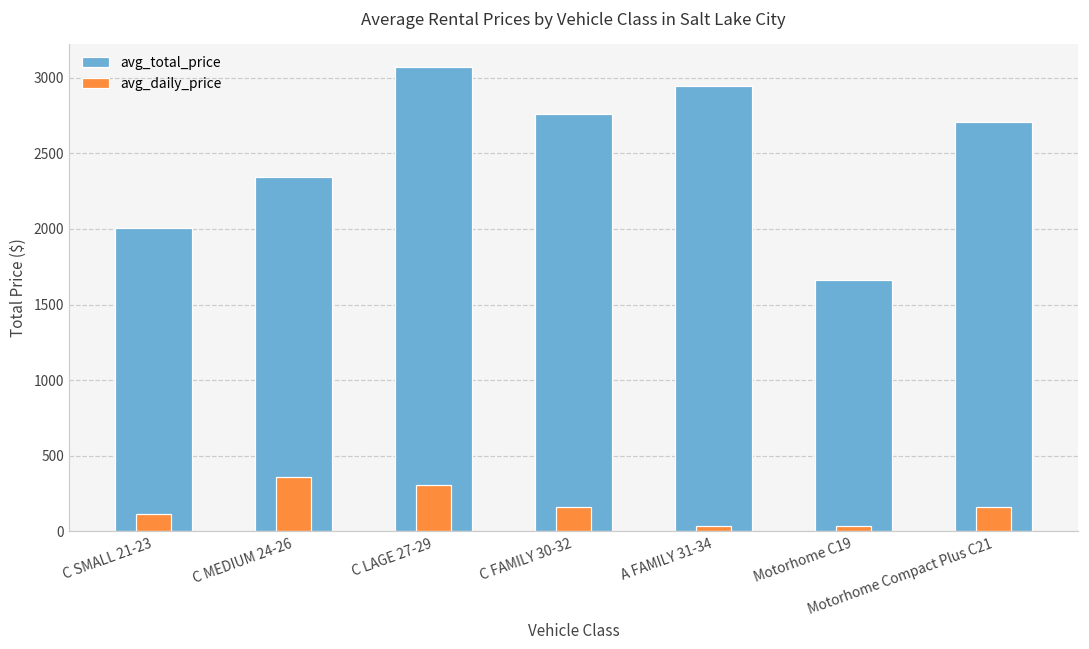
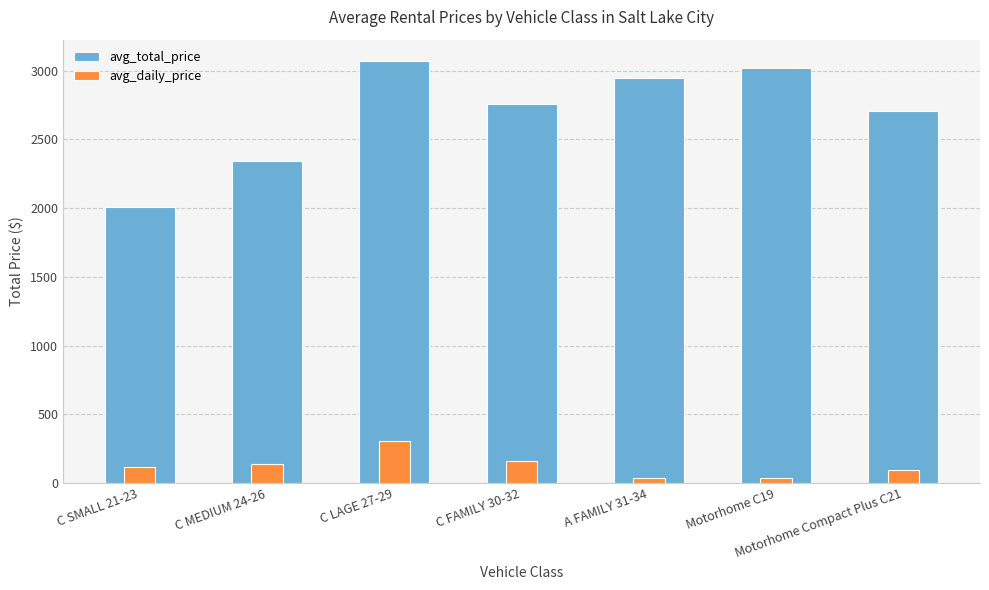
  {
    "avg_total_price": {
      "C SMALL 21-23": 2010,
      "C MEDIUM 24-26": 2340,
      "C LAGE 27-29": 3070,
      "C FAMILY 30-32": 2760,
      "A FAMILY 31-34": 2950,
-     "Motorhome C19": 1660,
+     "Motorhome C19": 3020,
      "Motorhome Compact Plus C21": 2710
    },
    "avg_daily_price": {
-     "C MEDIUM 24-26": 360,
-     "Motorhome Compact Plus C21": 160
+     "C MEDIUM 24-26": 140,
+     "Motorhome Compact Plus C21": 100
    }
  }
